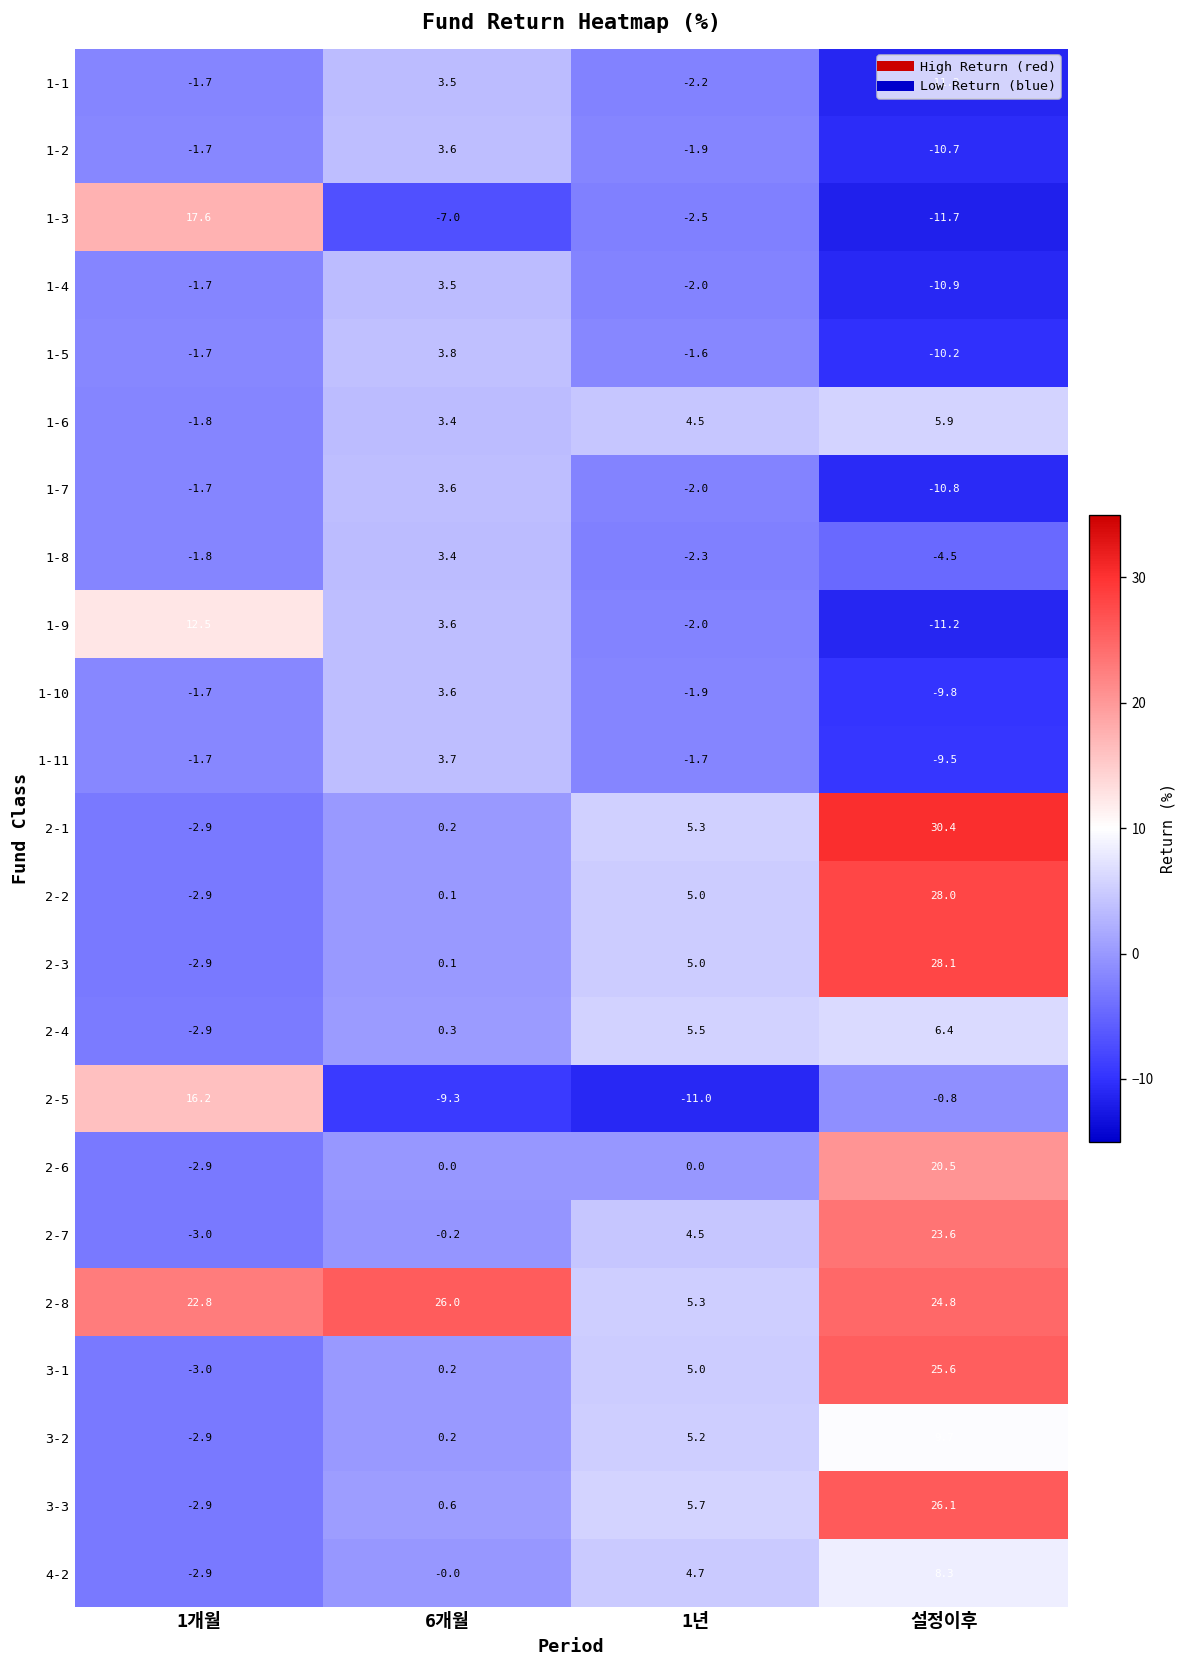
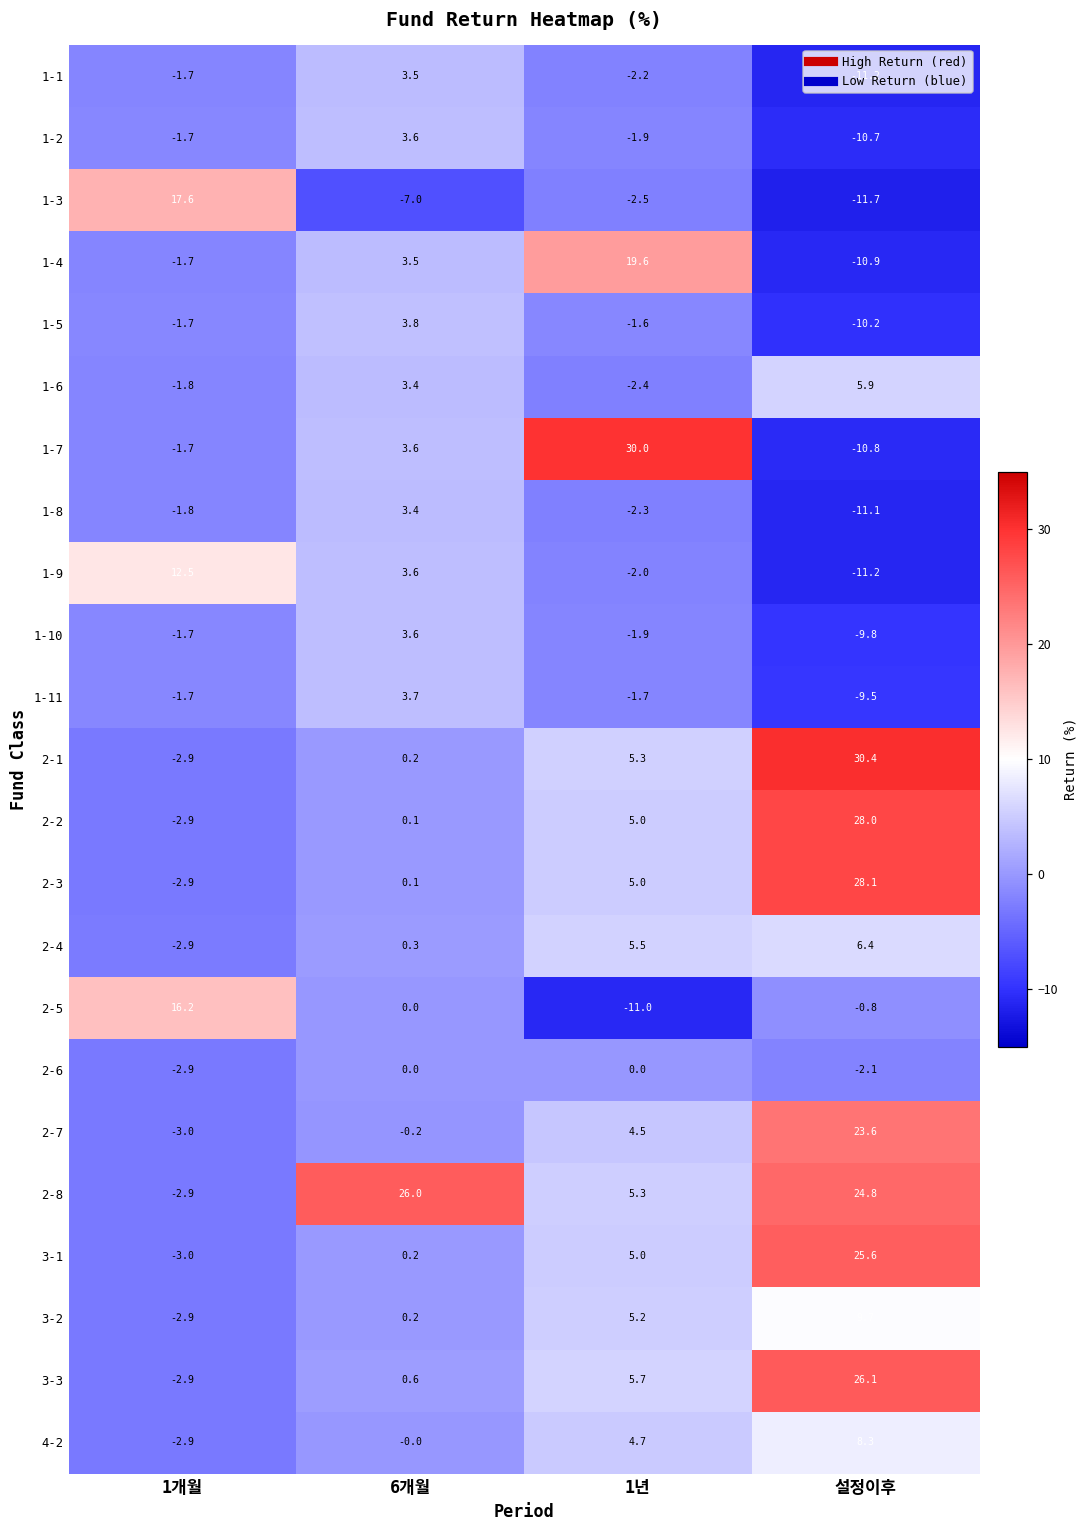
  {
    "1-1": {
      "1개월": -1.7,
      "6개월": 3.5,
      "1년": -2.2
    },
    "1-2": {
      "1개월": -1.7,
      "6개월": 3.6,
      "1년": -1.9,
      "설정이후": -10.7
    },
    "1-3": {
      "1개월": 17.6,
      "6개월": -7.0,
      "1년": -2.5,
      "설정이후": -11.7
    },
    "1-4": {
      "1개월": -1.7,
      "6개월": 3.5,
-     "1년": -2.0,
+     "1년": 19.6,
      "설정이후": -10.9
    },
    "1-5": {
      "1개월": -1.7,
      "6개월": 3.8,
      "1년": -1.6,
      "설정이후": -10.2
    },
    "1-6": {
      "1개월": -1.8,
      "6개월": 3.4,
-     "1년": 4.5,
+     "1년": -2.4,
      "설정이후": 5.9
    },
    "1-7": {
      "1개월": -1.7,
      "6개월": 3.6,
-     "1년": -2.0,
+     "1년": 30.0,
      "설정이후": -10.8
    },
    "1-8": {
      "1개월": -1.8,
      "6개월": 3.4,
      "1년": -2.3,
-     "설정이후": -4.5
+     "설정이후": -11.1
    },
    "1-9": {
      "6개월": 3.6,
      "1년": -2.0,
      "설정이후": -11.2
    },
    "1-10": {
      "1개월": -1.7,
      "6개월": 3.6,
      "1년": -1.9,
      "설정이후": -9.8
    },
    "1-11": {
      "1개월": -1.7,
      "6개월": 3.7,
      "1년": -1.7,
      "설정이후": -9.5
    },
    "2-1": {
      "1개월": -2.9,
      "6개월": 0.2,
      "1년": 5.3,
      "설정이후": 30.4
    },
    "2-2": {
      "1개월": -2.9,
      "6개월": 0.1,
      "1년": 5.0,
      "설정이후": 28.0
    },
    "2-3": {
      "1개월": -2.9,
      "6개월": 0.1,
      "1년": 5.0,
      "설정이후": 28.1
    },
    "2-4": {
      "1개월": -2.9,
      "6개월": 0.3,
      "1년": 5.5,
      "설정이후": 6.4
    },
    "2-5": {
      "1개월": 16.2,
-     "6개월": -9.3,
+     "6개월": 0.0,
      "1년": -11.0,
      "설정이후": -0.8
    },
    "2-6": {
      "1개월": -2.9,
      "6개월": 0.0,
      "1년": 0.0,
-     "설정이후": 20.5
+     "설정이후": -2.1
    },
    "2-7": {
      "1개월": -3.0,
      "6개월": -0.2,
      "1년": 4.5,
      "설정이후": 23.6
    },
    "2-8": {
-     "1개월": 22.8,
+     "1개월": -2.9,
      "6개월": 26.0,
      "1년": 5.3,
      "설정이후": 24.8
    },
    "3-1": {
      "1개월": -3.0,
      "6개월": 0.2,
      "1년": 5.0,
      "설정이후": 25.6
    },
    "3-2": {
      "1개월": -2.9,
      "6개월": 0.2,
      "1년": 5.2
    },
    "3-3": {
      "1개월": -2.9,
      "6개월": 0.6,
      "1년": 5.7,
      "설정이후": 26.1
    },
    "4-2": {
      "1개월": -2.9,
      "6개월": -0.0,
      "1년": 4.7
    }
  }
